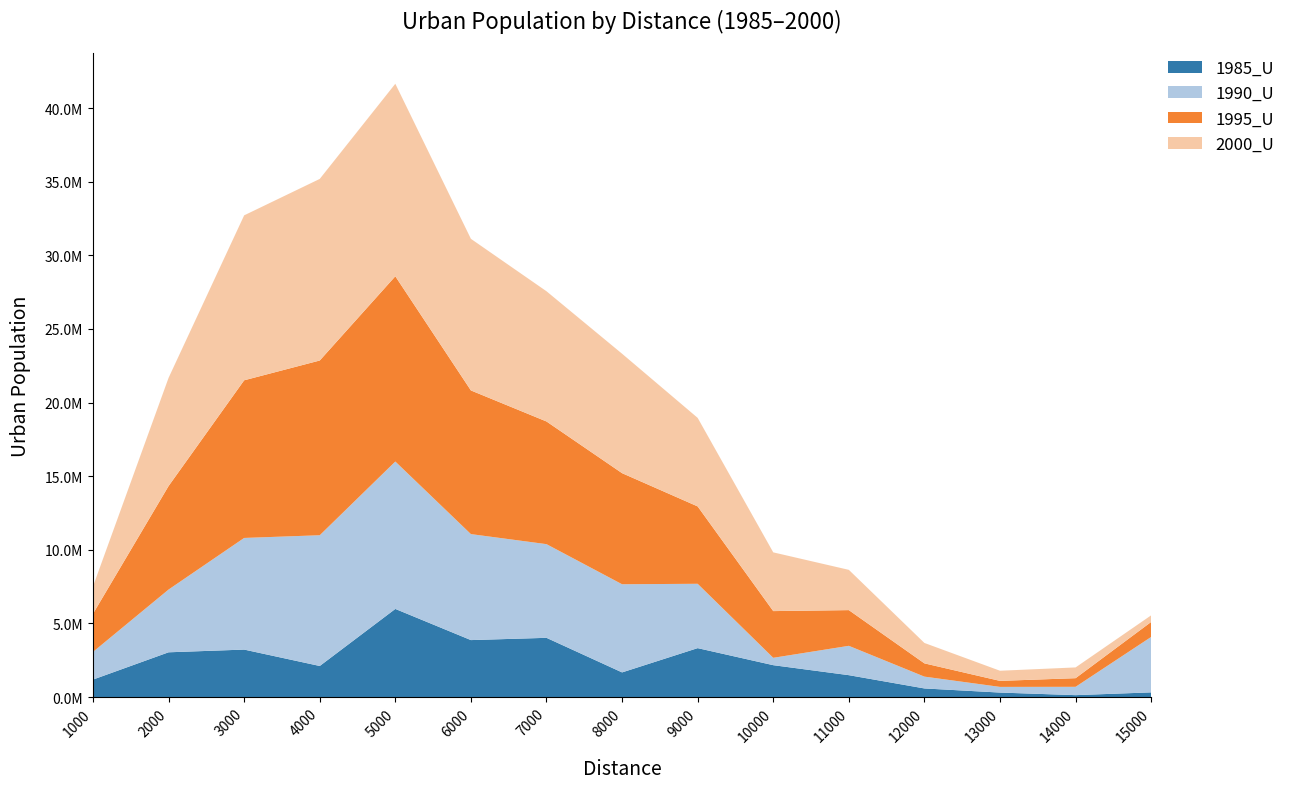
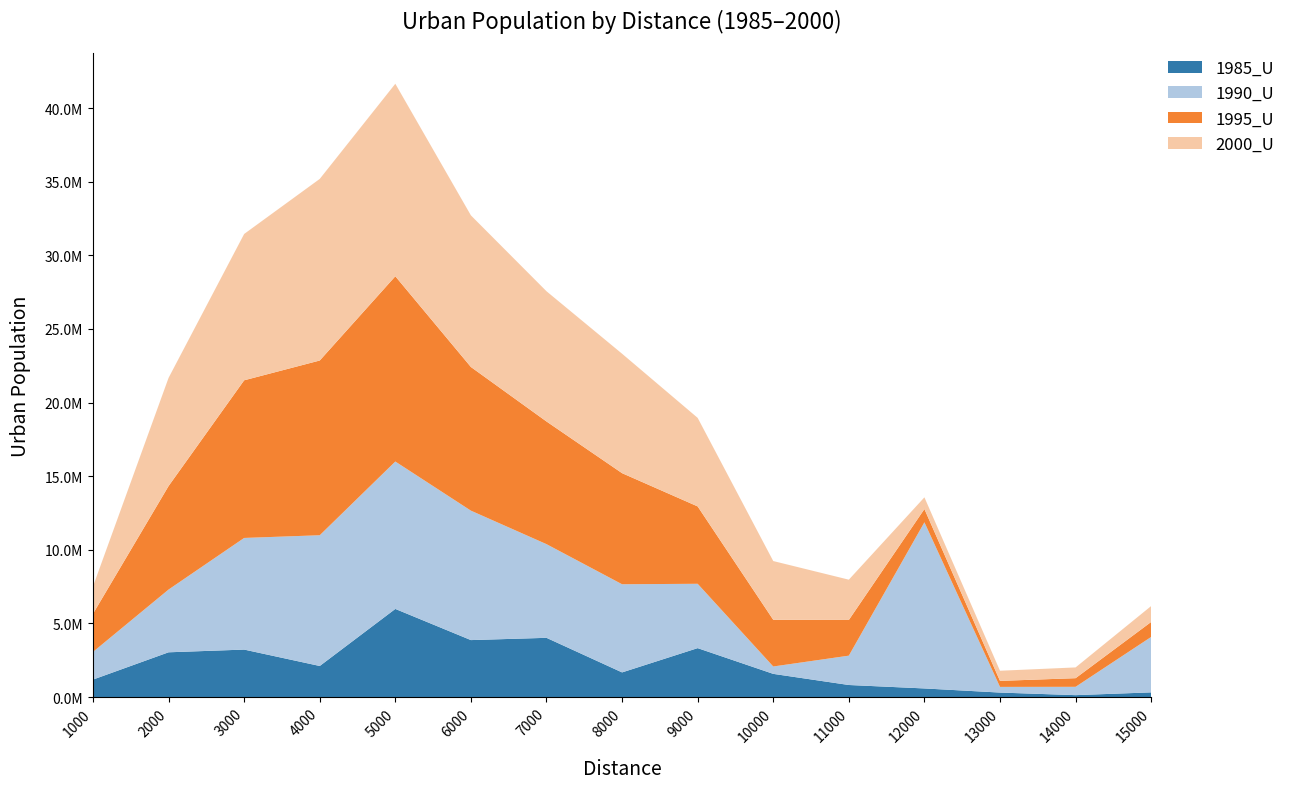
  {
    "1985_U": {
      "1000": 1200000,
      "2000": 3000000,
      "3000": 3200000,
      "4000": 2100000,
      "5000": 6000000,
      "6000": 3900000,
      "7000": 4000000,
      "8000": 1700000,
      "9000": 3300000,
-     "10000": 2200000,
-     "11000": 1500000,
+     "10000": 1600000,
+     "11000": 800000,
      "12000": 600000,
      "13000": 300000,
      "15000": 300000
    },
    "1990_U": {
      "1000": 1900000,
      "2000": 4300000,
      "3000": 7600000,
      "4000": 8900000,
      "5000": 10000000,
-     "6000": 7200000,
+     "6000": 8800000,
      "7000": 6400000,
      "8000": 6000000,
      "9000": 4400000,
      "10000": 500000,
      "11000": 2000000,
-     "12000": 800000,
+     "12000": 11300000,
      "13000": 400000,
      "14000": 600000,
      "15000": 3800000
    },
    "1995_U": {
      "1000": 2600000,
      "2000": 7000000,
      "3000": 10700000,
      "4000": 11900000,
      "5000": 12600000,
      "6000": 9800000,
      "7000": 8300000,
      "8000": 7500000,
      "9000": 5300000,
      "10000": 3200000,
      "11000": 2400000,
      "12000": 900000,
      "13000": 400000,
      "14000": 600000,
      "15000": 1000000
    },
    "2000_U": {
      "1000": 1900000,
      "2000": 7300000,
-     "3000": 11200000,
+     "3000": 9900000,
      "4000": 12300000,
      "5000": 13100000,
      "6000": 10300000,
      "7000": 8800000,
      "8000": 8100000,
      "9000": 6000000,
      "10000": 4000000,
      "11000": 2700000,
-     "12000": 1400000,
+     "12000": 800000,
      "13000": 700000,
      "14000": 700000,
-     "15000": 400000
+     "15000": 1100000
    }
  }
